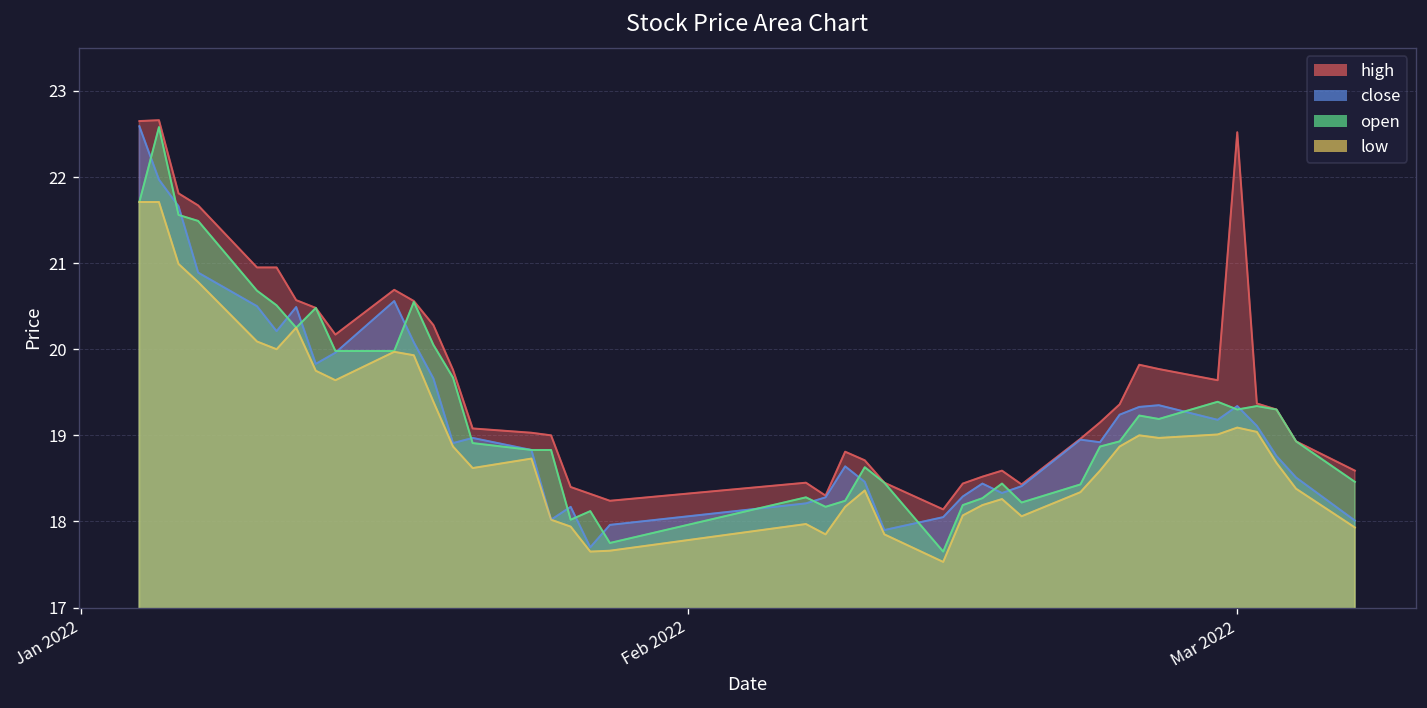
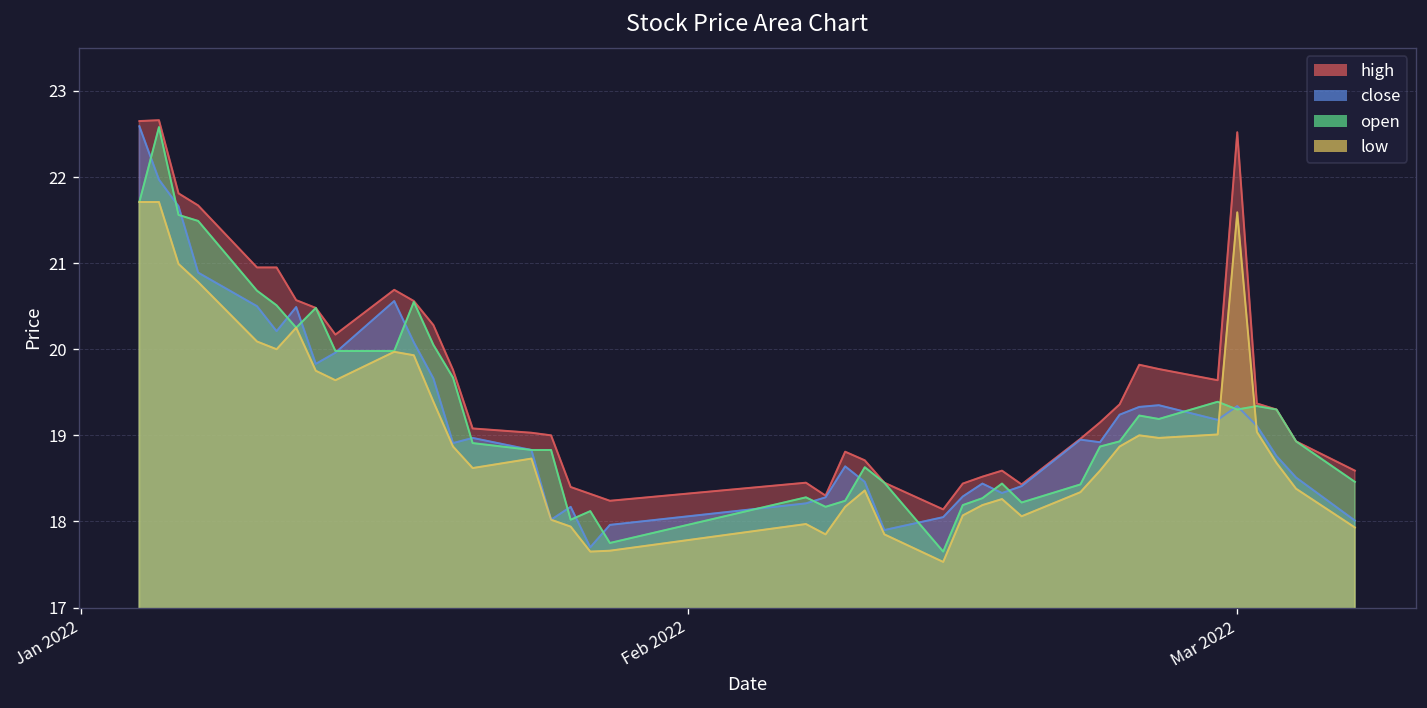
  {
    "high": {
      "Mar 2022": 22.5
    },
    "close": {
      "Mar 2022": 19.3
    },
    "open": {
      "Mar 2022": 19.3
    },
    "low": {
-     "Mar 2022": 19.1
+     "Mar 2022": 21.6
    }
  }
